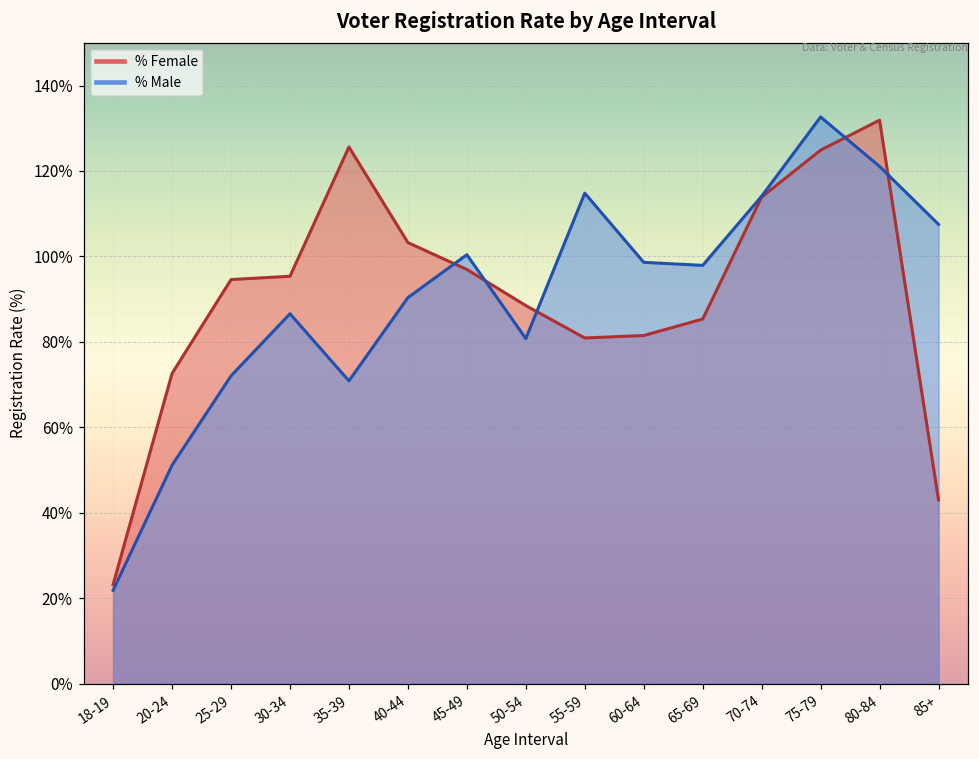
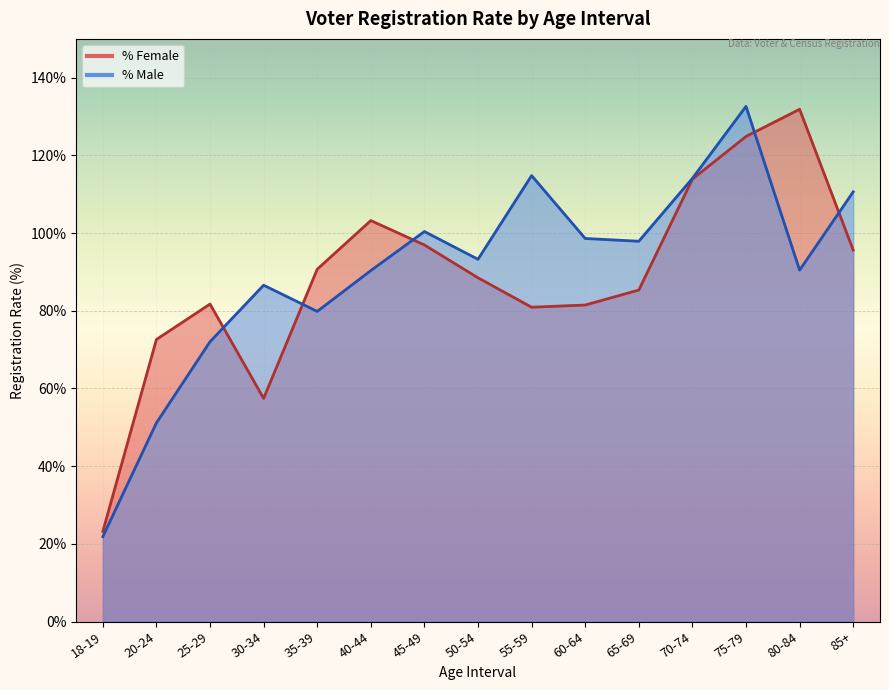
  {
    "% Female": {
      "18-19": "23%",
      "20-24": "73%",
-     "25-29": "95%",
-     "30-34": "95%",
-     "35-39": "126%",
+     "25-29": "82%",
+     "30-34": "57%",
+     "35-39": "91%",
      "40-44": "103%",
      "45-49": "97%",
      "50-54": "88%",
      "55-59": "81%",
      "60-64": "81%",
      "65-69": "85%",
      "75-79": "125%",
      "80-84": "132%",
-     "85+": "43%"
+     "85+": "96%"
    },
    "% Male": {
      "18-19": "22%",
      "20-24": "51%",
      "25-29": "72%",
      "30-34": "87%",
-     "35-39": "71%",
+     "35-39": "80%",
      "40-44": "90%",
      "45-49": "100%",
-     "50-54": "81%",
+     "50-54": "93%",
      "55-59": "115%",
      "60-64": "99%",
      "65-69": "98%",
      "75-79": "133%",
-     "80-84": "121%",
-     "85+": "108%"
+     "80-84": "90%",
+     "85+": "111%"
    }
  }
